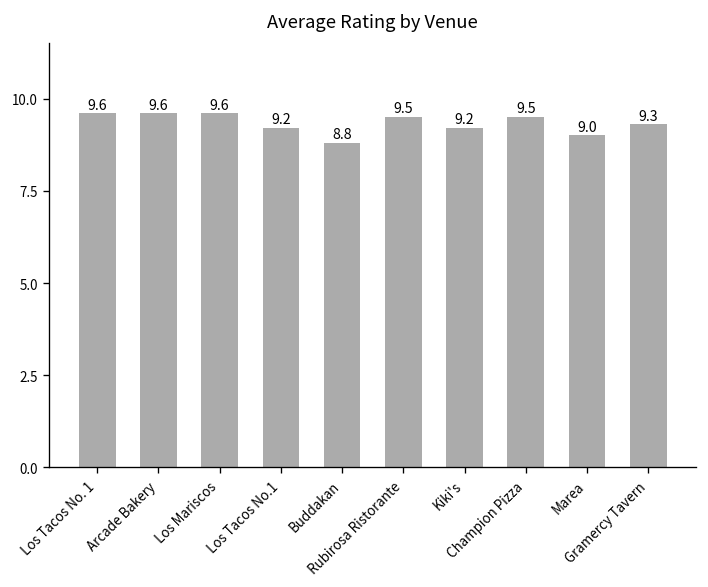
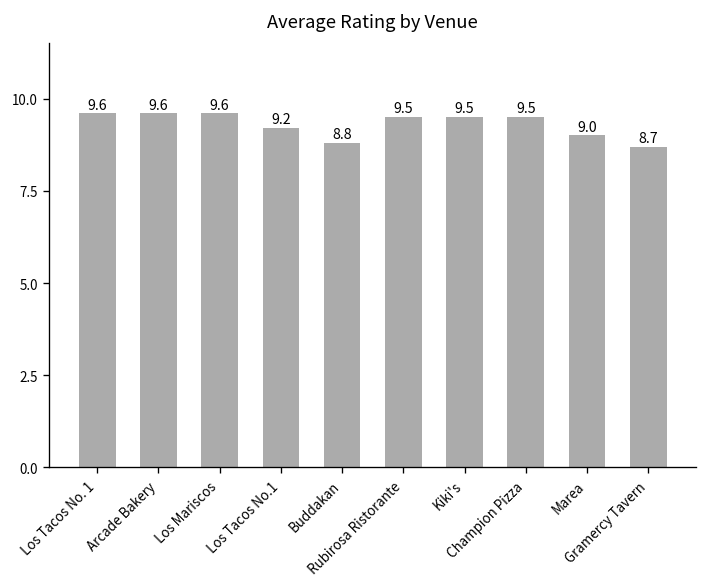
  {
    "Los Tacos No. 1": 9.6,
    "Arcade Bakery": 9.6,
    "Los Mariscos": 9.6,
    "Los Tacos No.1": 9.2,
    "Buddakan": 8.8,
    "Rubirosa Ristorante": 9.5,
-   "Kiki's": 9.2,
+   "Kiki's": 9.5,
    "Champion Pizza": 9.5,
    "Marea": 9.0,
-   "Gramercy Tavern": 9.3
+   "Gramercy Tavern": 8.7
  }
